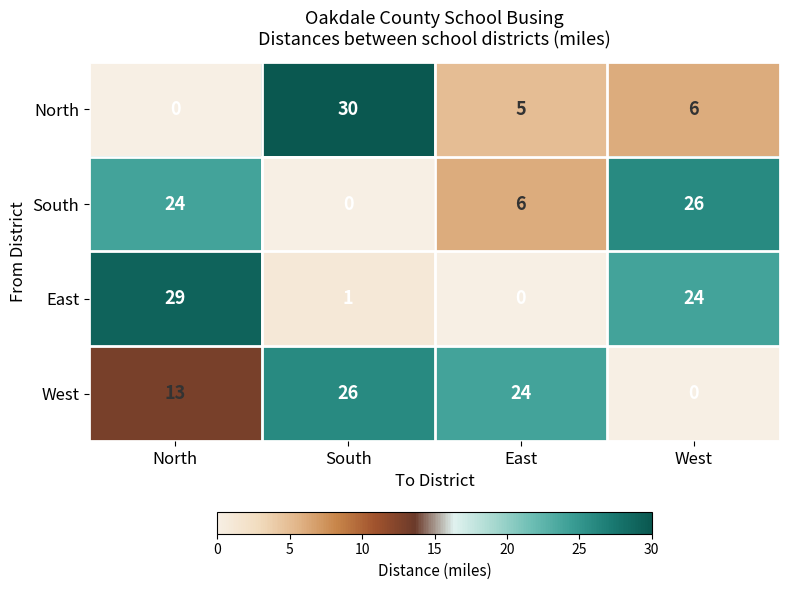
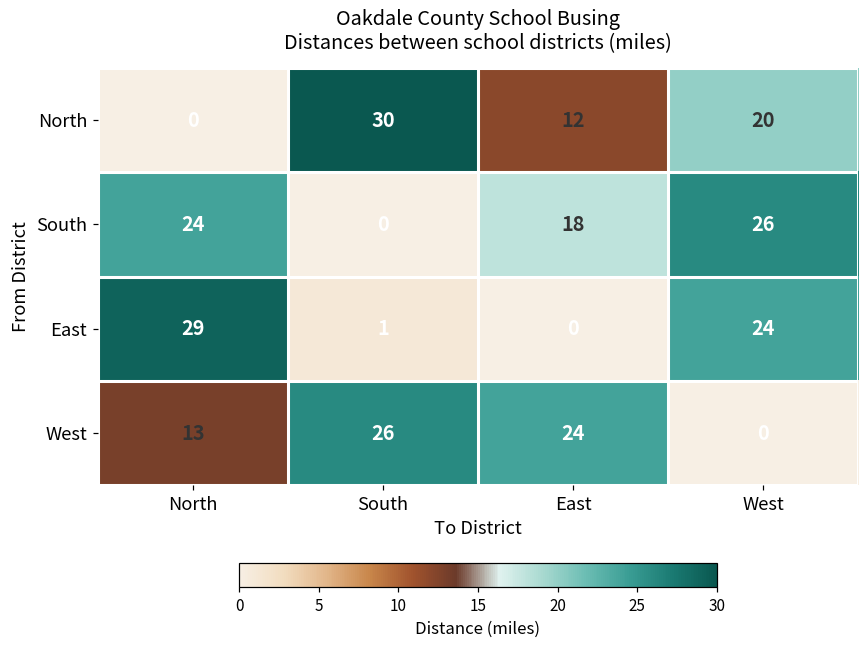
  {
    "North": {
      "South": 30,
-     "East": 5,
-     "West": 6
+     "East": 12,
+     "West": 20
    },
    "South": {
      "North": 24,
-     "East": 6,
+     "East": 18,
      "West": 26
    },
    "East": {
      "North": 29,
      "West": 24
    },
    "West": {
      "North": 13,
      "South": 26,
      "East": 24
    }
  }
